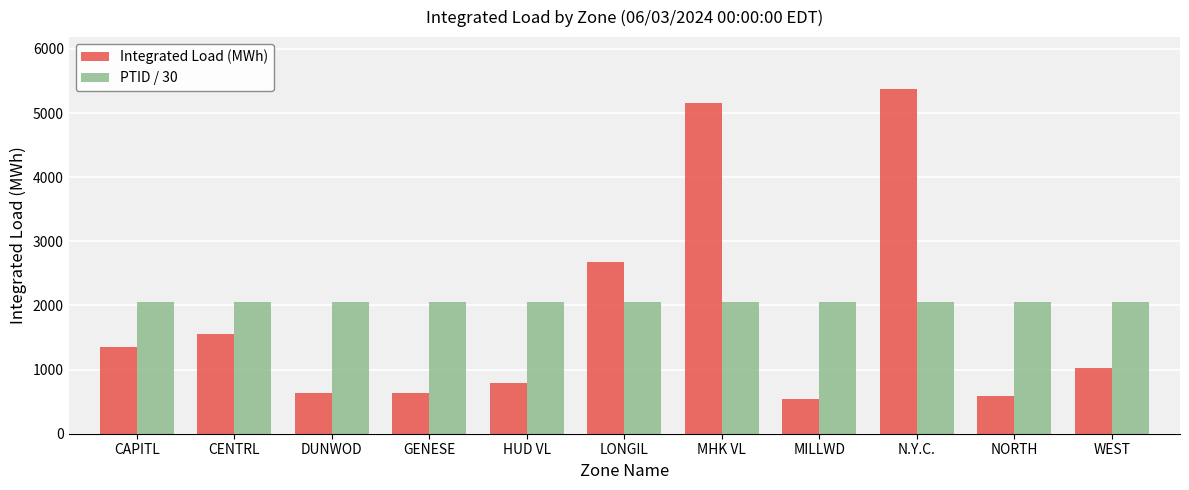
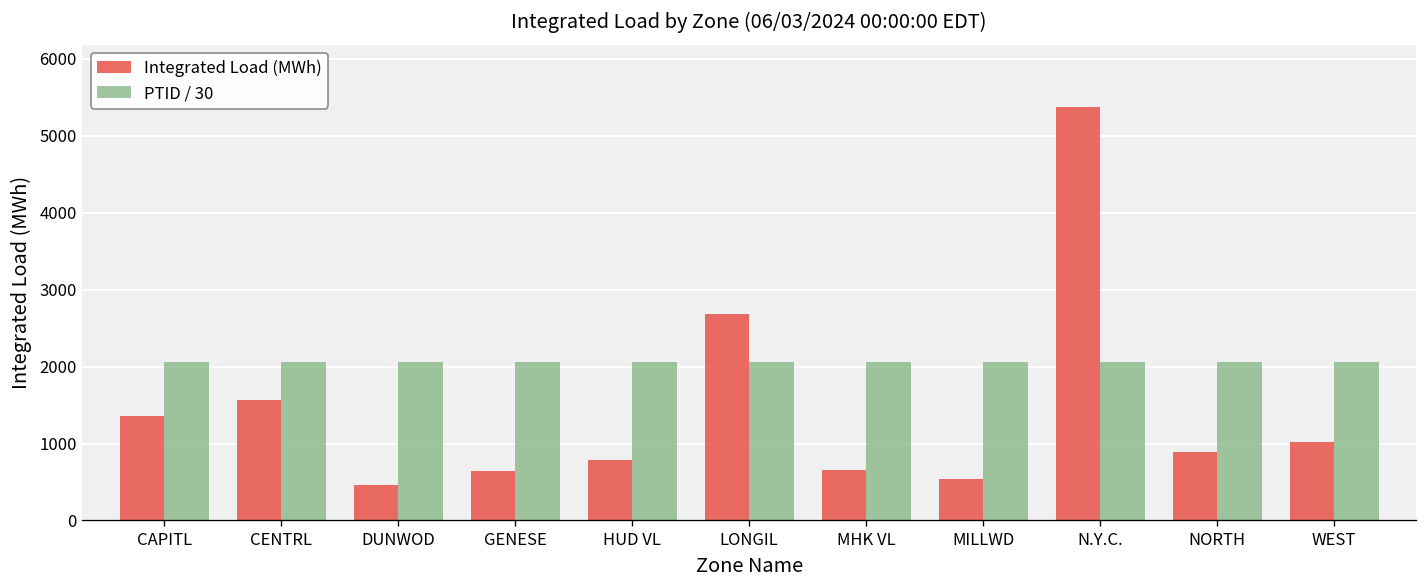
  {
    "Integrated Load (MWh)": {
      "CAPITL": 1400,
      "CENTRL": 1600,
-     "DUNWOD": 600,
+     "DUNWOD": 500,
      "GENESE": 600,
      "HUD VL": 800,
      "LONGIL": 2700,
-     "MHK VL": 5100,
+     "MHK VL": 700,
      "MILLWD": 500,
      "N.Y.C.": 5400,
-     "NORTH": 600,
+     "NORTH": 900,
      "WEST": 1000
    },
    "PTID / 30": {
      "CAPITL": 2100,
      "CENTRL": 2100,
      "DUNWOD": 2100,
      "GENESE": 2100,
      "HUD VL": 2100,
      "LONGIL": 2100,
      "MHK VL": 2100,
      "MILLWD": 2100,
      "N.Y.C.": 2100,
      "NORTH": 2100,
      "WEST": 2100
    }
  }
